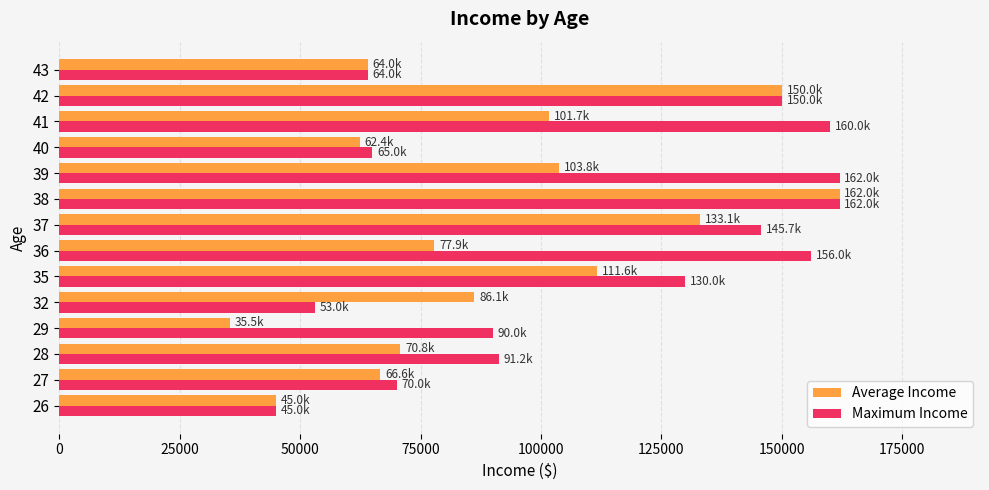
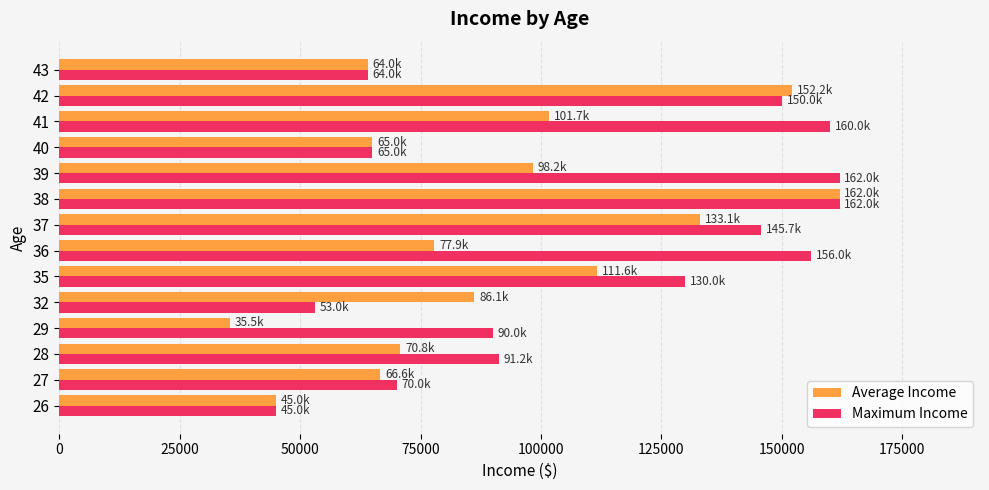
  {
    "Average Income": {
-     "42": "150.0k",
+     "42": "152.2k",
      "41": "101.7k",
-     "40": "62.4k",
-     "39": "103.8k",
+     "40": "65.0k",
+     "39": "98.2k",
      "37": "133.1k",
      "36": "77.9k",
      "35": "111.6k",
      "32": "86.1k",
      "29": "35.5k",
      "28": "70.8k",
      "27": "66.6k"
    },
    "Maximum Income": {
      "41": "160.0k",
      "40": "65.0k",
      "39": "162.0k",
      "37": "145.7k",
      "36": "156.0k",
      "35": "130.0k",
      "32": "53.0k",
      "29": "90.0k",
      "28": "91.2k",
      "27": "70.0k"
    }
  }
